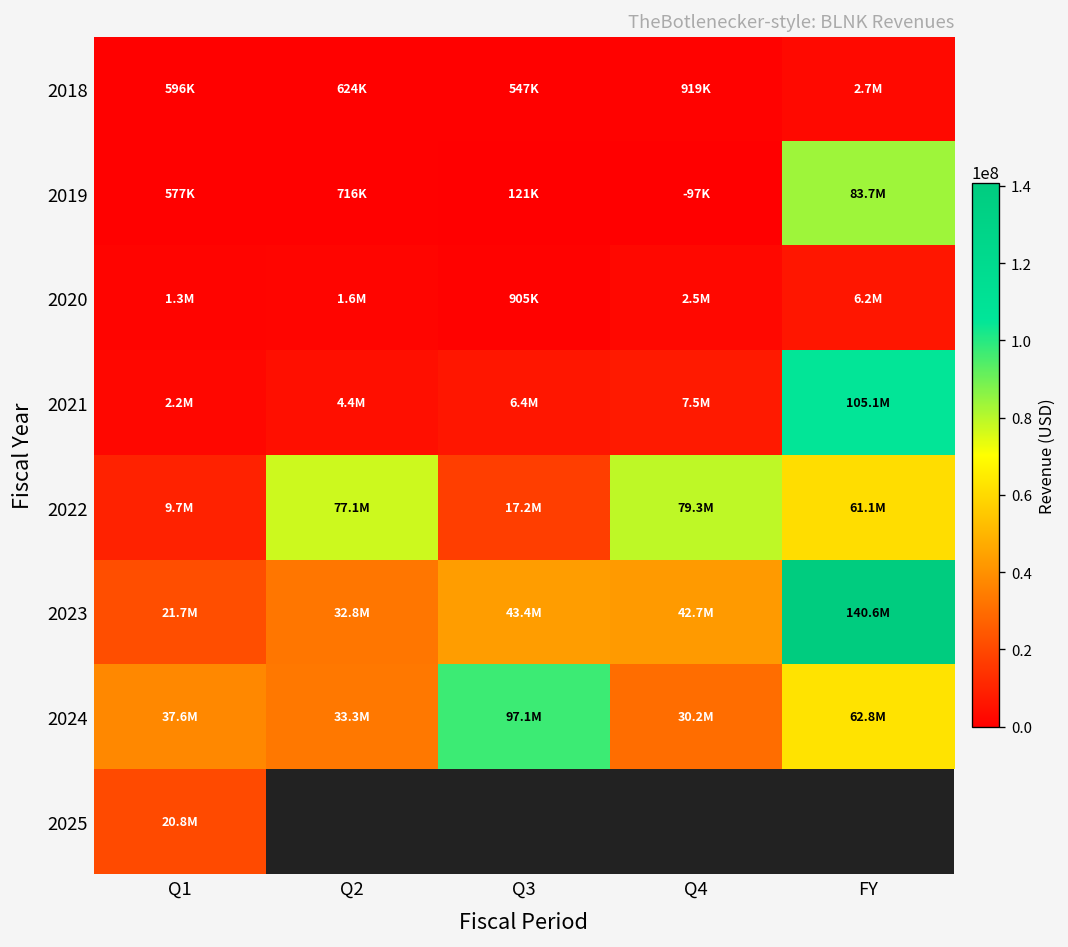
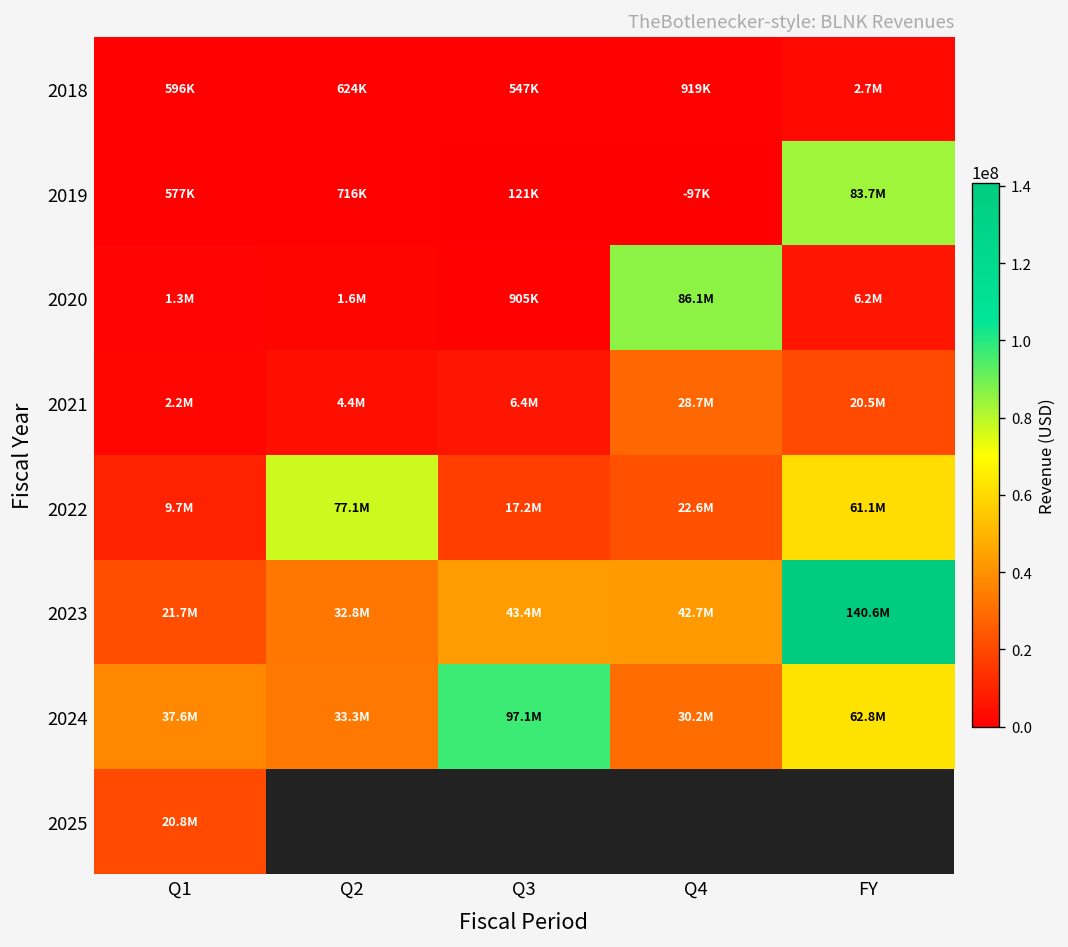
  {
    "2018": {
      "Q1": "596K",
      "Q2": "624K",
      "Q3": "547K",
      "Q4": "919K",
      "FY": "2.7M"
    },
    "2019": {
      "Q1": "577K",
      "Q2": "716K",
      "Q3": "121K",
      "Q4": "-97K",
      "FY": "83.7M"
    },
    "2020": {
      "Q1": "1.3M",
      "Q2": "1.6M",
      "Q3": "905K",
-     "Q4": "2.5M",
+     "Q4": "86.1M",
      "FY": "6.2M"
    },
    "2021": {
      "Q1": "2.2M",
      "Q2": "4.4M",
      "Q3": "6.4M",
-     "Q4": "7.5M",
-     "FY": "105.1M"
+     "Q4": "28.7M",
+     "FY": "20.5M"
    },
    "2022": {
      "Q1": "9.7M",
      "Q2": "77.1M",
      "Q3": "17.2M",
-     "Q4": "79.3M",
+     "Q4": "22.6M",
      "FY": "61.1M"
    },
    "2023": {
      "Q1": "21.7M",
      "Q2": "32.8M",
      "Q3": "43.4M",
      "Q4": "42.7M",
      "FY": "140.6M"
    },
    "2024": {
      "Q1": "37.6M",
      "Q2": "33.3M",
      "Q3": "97.1M",
      "Q4": "30.2M",
      "FY": "62.8M"
    },
    "2025": {
      "Q1": "20.8M"
    }
  }
